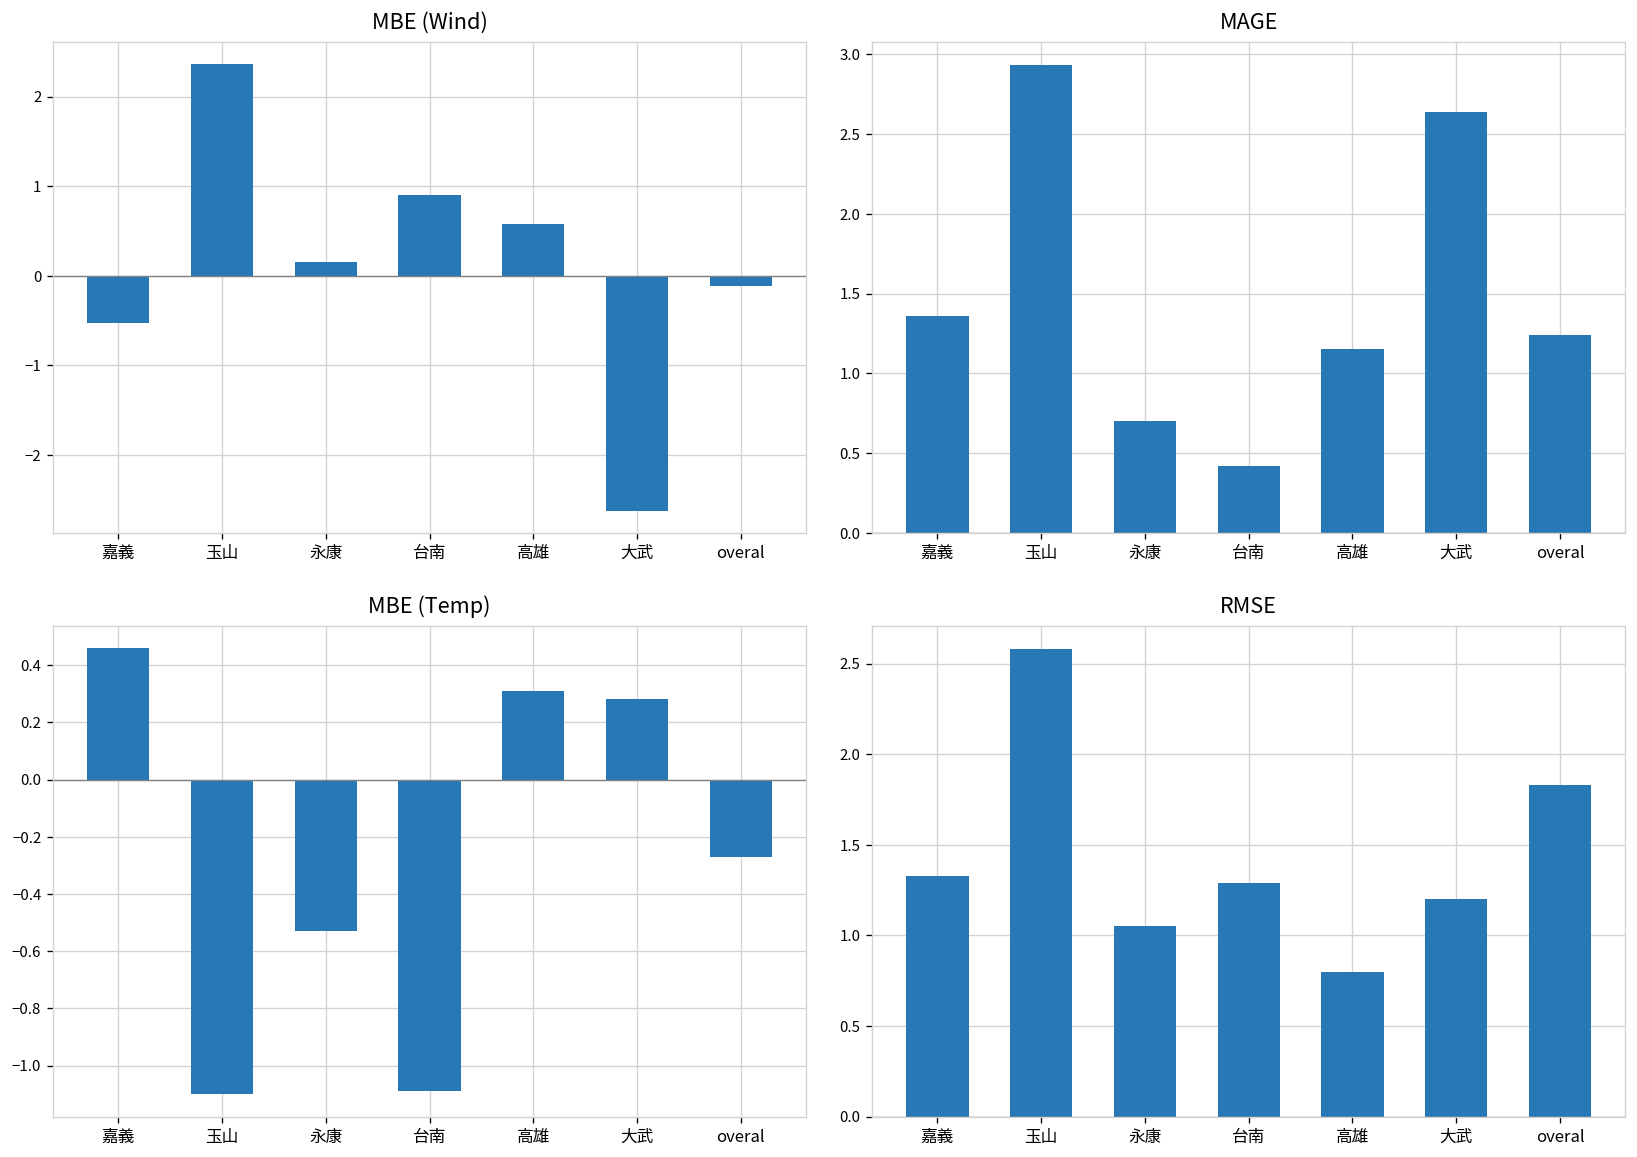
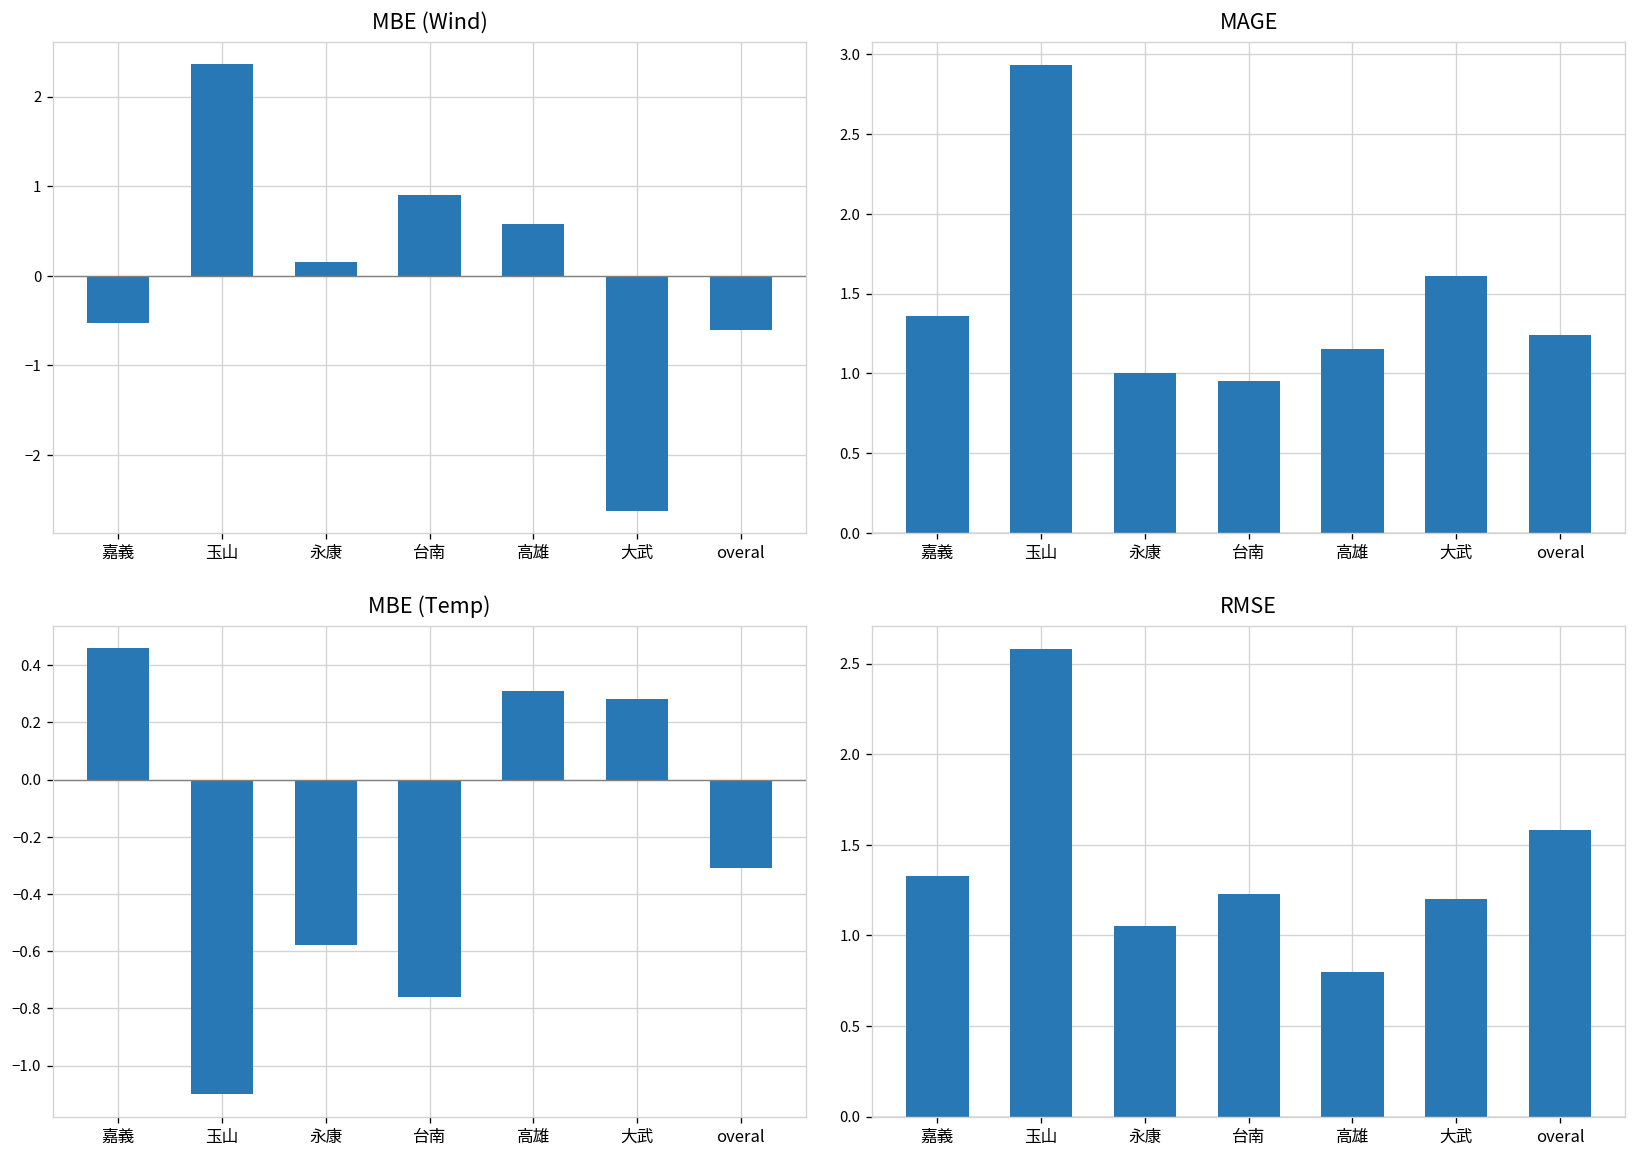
  {
    "MBE (Wind)": {
      "嘉義": -0.5,
      "玉山": 2.4,
      "永康": 0.2,
      "台南": 0.9,
      "高雄": 0.6,
      "大武": -2.6,
-     "overal": -0.1
+     "overal": -0.6
    },
    "MAGE": {
      "嘉義": 1.36,
      "玉山": 2.93,
-     "永康": 0.7,
-     "台南": 0.42,
+     "永康": 1.0,
+     "台南": 0.95,
      "高雄": 1.15,
-     "大武": 2.64,
+     "大武": 1.61,
      "overal": 1.24
    },
    "MBE (Temp)": {
      "嘉義": 0.46,
      "玉山": -1.10,
-     "永康": -0.53,
-     "台南": -1.09,
+     "永康": -0.58,
+     "台南": -0.76,
      "高雄": 0.31,
      "大武": 0.28,
-     "overal": -0.27
+     "overal": -0.31
    },
    "RMSE": {
      "嘉義": 1.33,
      "玉山": 2.58,
      "永康": 1.05,
-     "台南": 1.29,
+     "台南": 1.23,
      "高雄": 0.80,
      "大武": 1.20,
-     "overal": 1.83
+     "overal": 1.58
    }
  }
